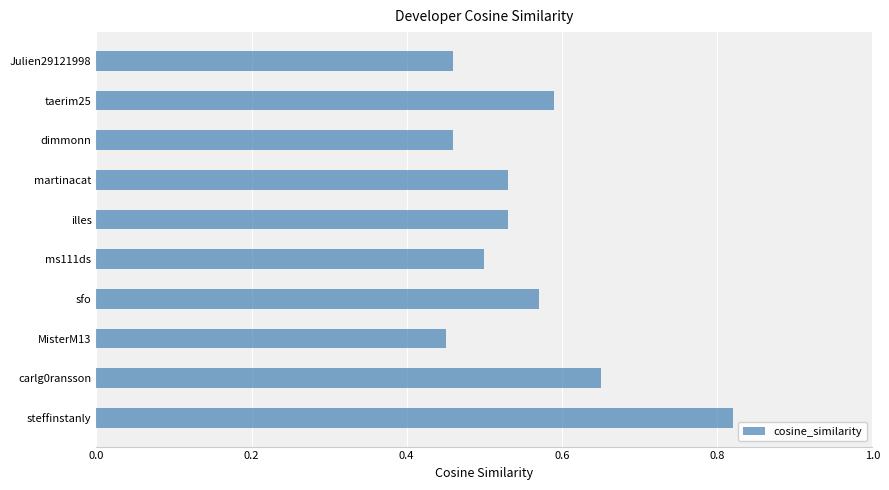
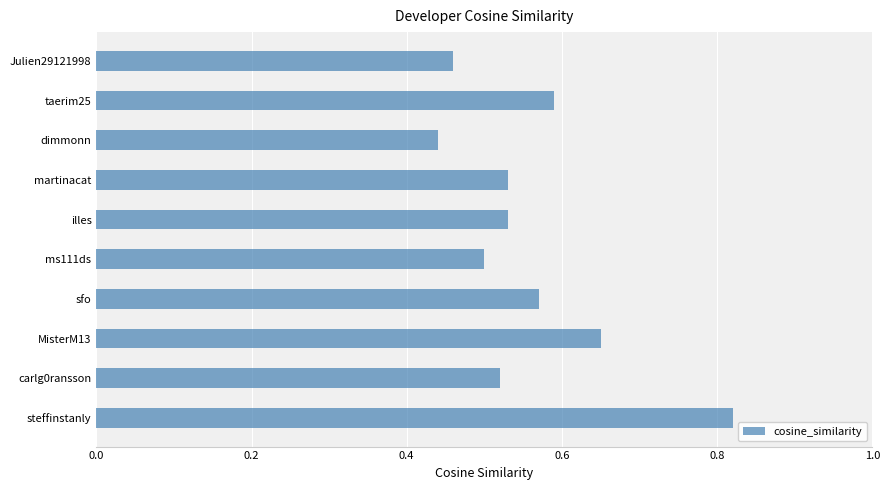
  {
    "Julien29121998": 0.46,
    "taerim25": 0.59,
-   "dimmonn": 0.46,
+   "dimmonn": 0.44,
    "martinacat": 0.53,
    "illes": 0.53,
    "ms111ds": 0.50,
    "sfo": 0.57,
-   "MisterM13": 0.45,
-   "carlg0ransson": 0.65,
+   "MisterM13": 0.65,
+   "carlg0ransson": 0.52,
    "steffinstanly": 0.82
  }
